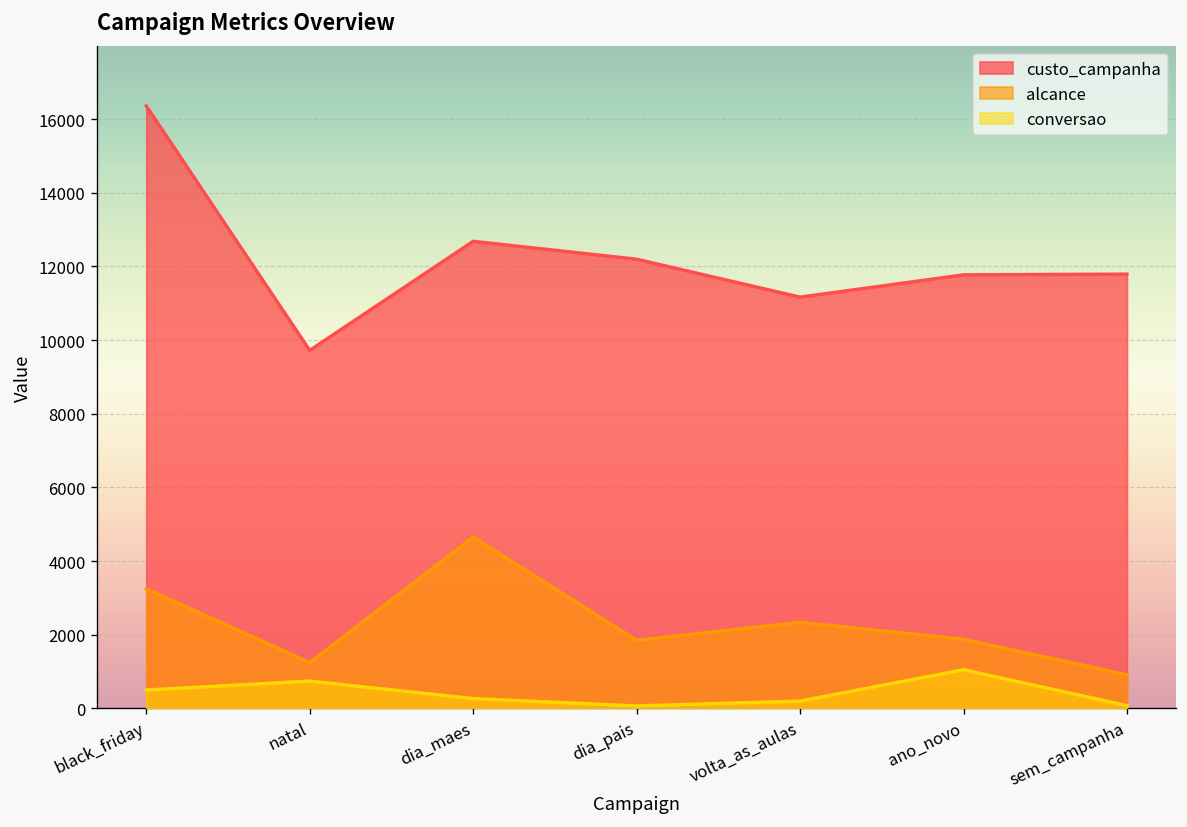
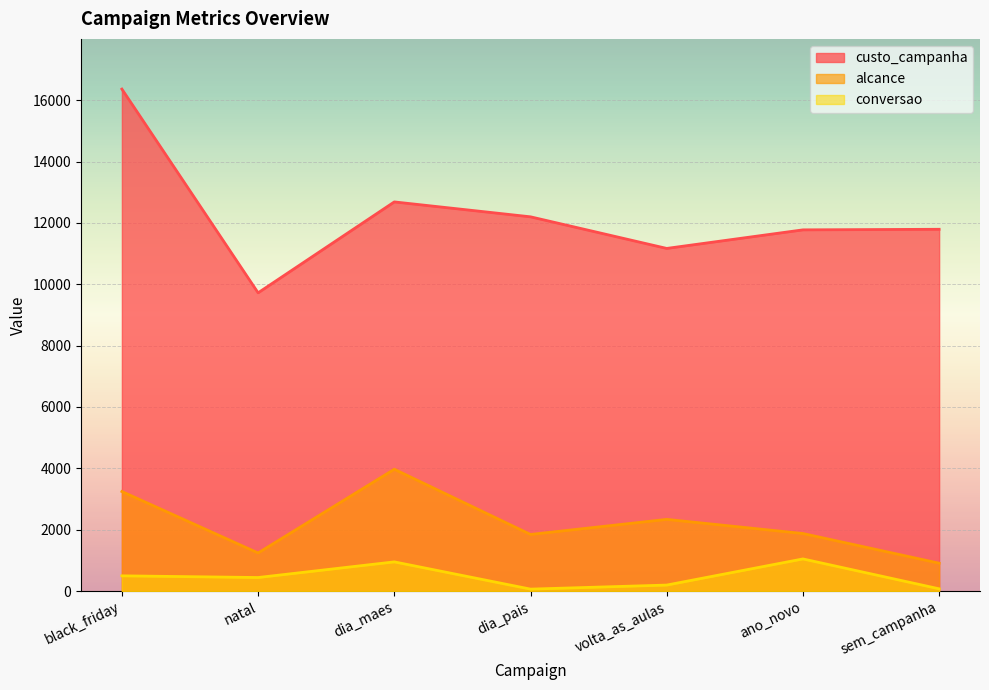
  {
    "custo_campanha": {
      "black_friday": 16400,
      "natal": 9700,
      "dia_maes": 12700,
      "dia_pais": 12200,
      "volta_as_aulas": 11200,
      "ano_novo": 11800,
      "sem_campanha": 11800
    },
    "alcance": {
      "black_friday": 3200,
      "natal": 1200,
-     "dia_maes": 4700,
+     "dia_maes": 4000,
      "dia_pais": 1800,
      "volta_as_aulas": 2300,
      "ano_novo": 1900,
      "sem_campanha": 900
    },
    "conversao": {
      "black_friday": 500,
-     "natal": 700,
-     "dia_maes": 300,
+     "natal": 400,
+     "dia_maes": 1000,
      "dia_pais": 100,
      "volta_as_aulas": 200,
      "ano_novo": 1000,
      "sem_campanha": 100
    }
  }
